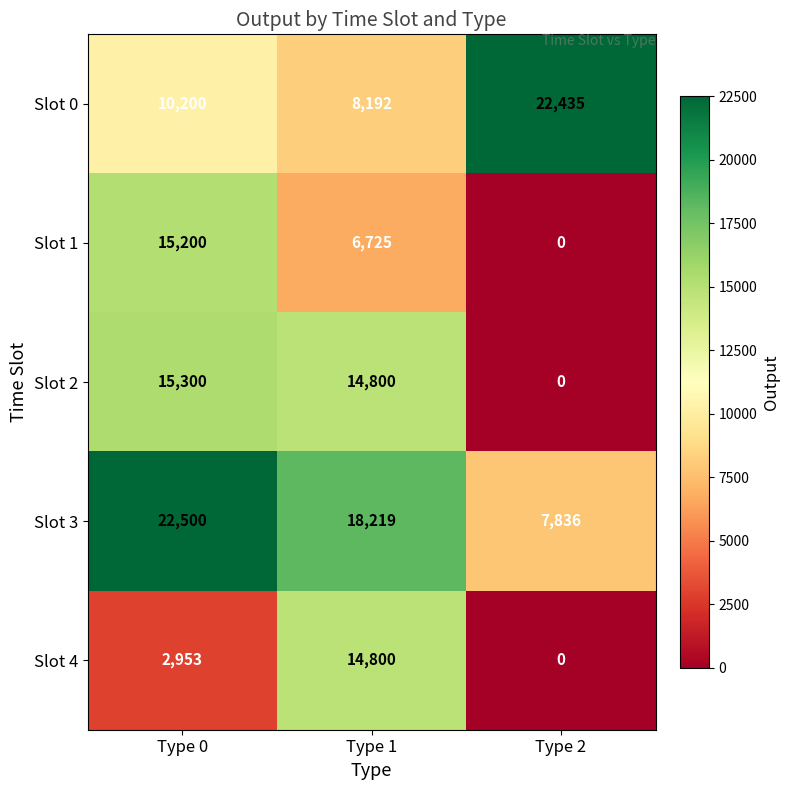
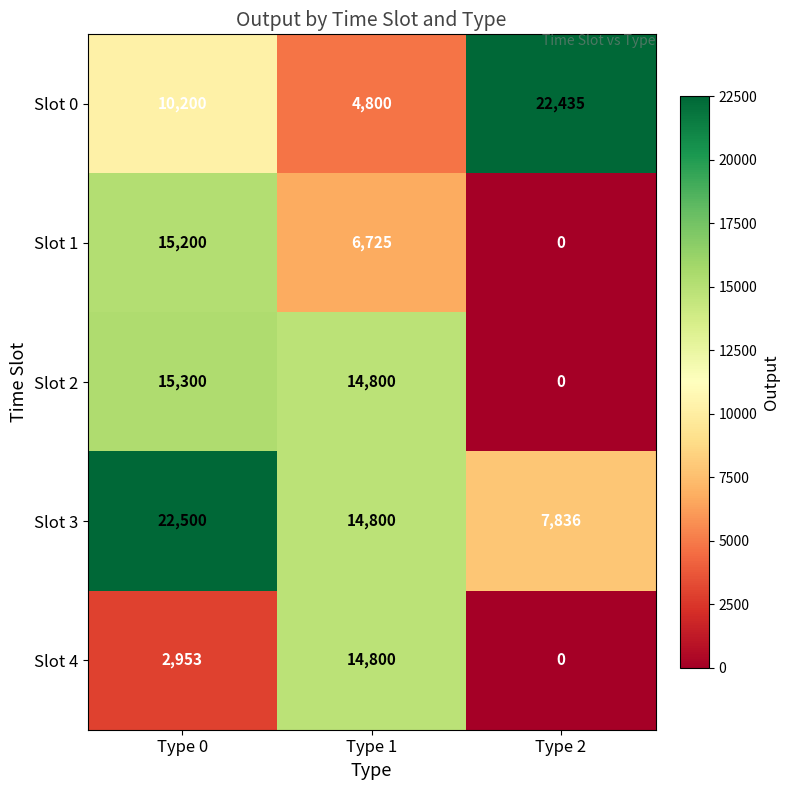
  {
    "Slot 0": {
      "Type 0": "10,200",
-     "Type 1": "8,192"
+     "Type 1": "4,800"
    },
    "Slot 1": {
      "Type 0": "15,200",
      "Type 1": "6,725",
      "Type 2": "0"
    },
    "Slot 2": {
      "Type 0": "15,300",
      "Type 1": "14,800",
      "Type 2": "0"
    },
    "Slot 3": {
      "Type 0": "22,500",
-     "Type 1": "18,219",
+     "Type 1": "14,800",
      "Type 2": "7,836"
    },
    "Slot 4": {
      "Type 0": "2,953",
      "Type 1": "14,800",
      "Type 2": "0"
    }
  }
